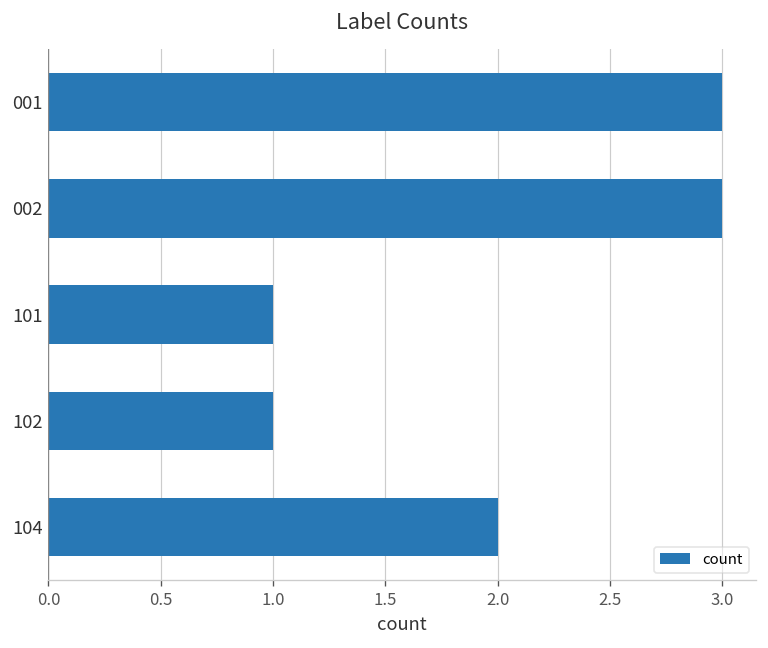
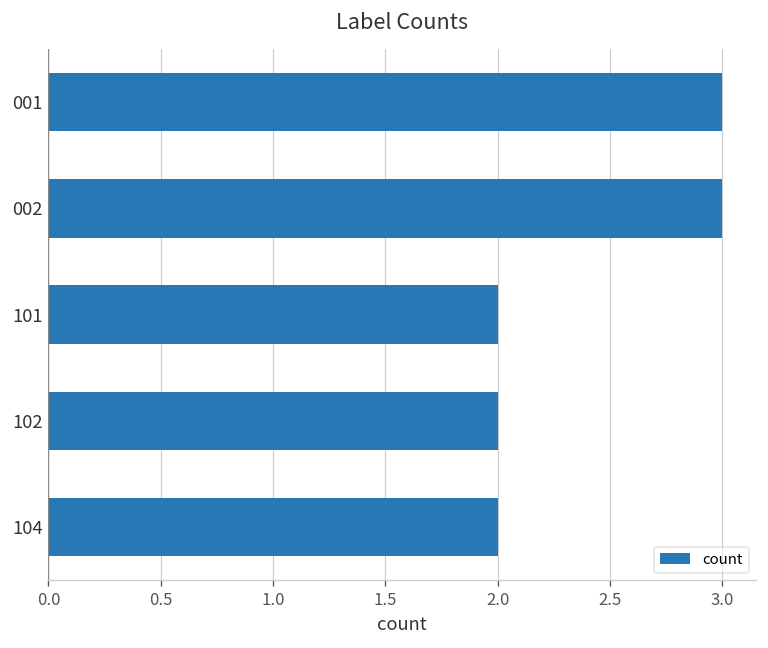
  {
    "001": 3,
    "002": 3,
-   "101": 1,
-   "102": 1,
+   "101": 2,
+   "102": 2,
    "104": 2
  }
